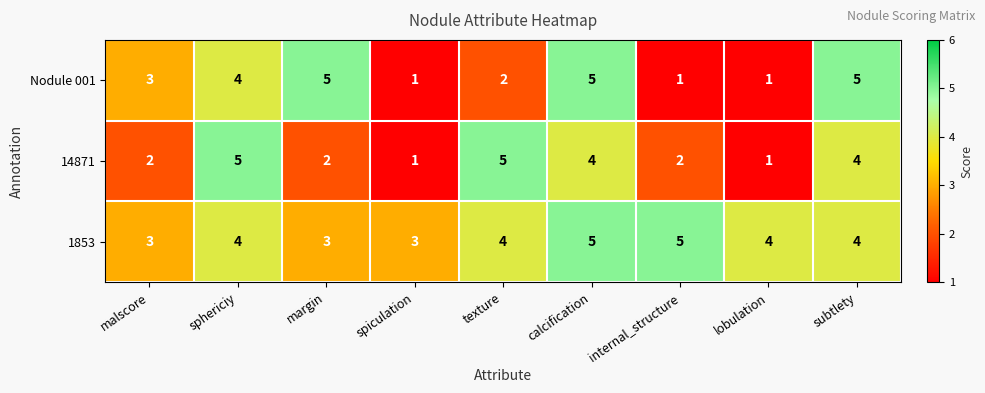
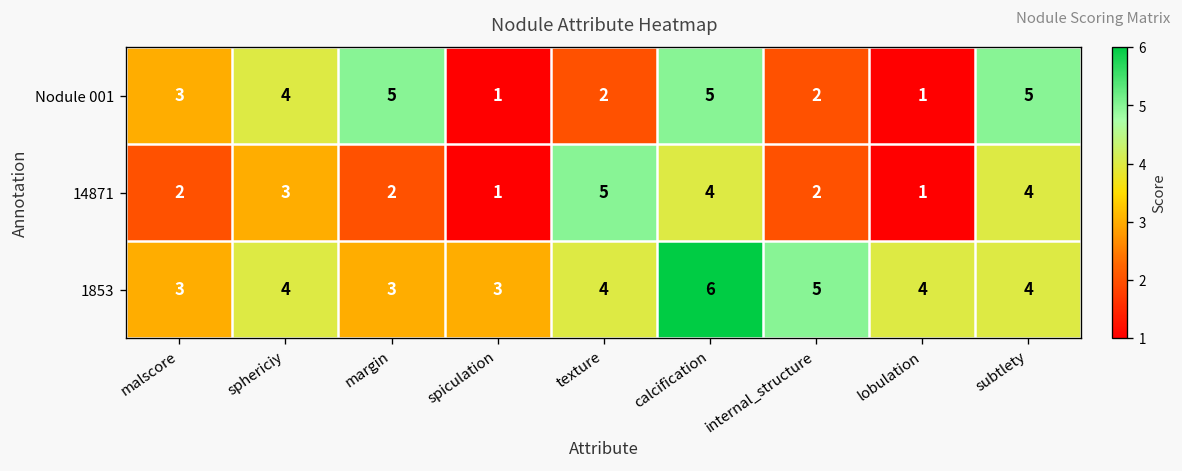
  {
    "Nodule 001": {
      "malscore": 3,
      "sphericiy": 4,
      "margin": 5,
      "spiculation": 1,
      "texture": 2,
      "calcification": 5,
-     "internal_structure": 1,
+     "internal_structure": 2,
      "lobulation": 1,
      "subtlety": 5
    },
    "14871": {
      "malscore": 2,
-     "sphericiy": 5,
+     "sphericiy": 3,
      "margin": 2,
      "spiculation": 1,
      "texture": 5,
      "calcification": 4,
      "internal_structure": 2,
      "lobulation": 1,
      "subtlety": 4
    },
    "1853": {
      "malscore": 3,
      "sphericiy": 4,
      "margin": 3,
      "spiculation": 3,
      "texture": 4,
-     "calcification": 5,
+     "calcification": 6,
      "internal_structure": 5,
      "lobulation": 4,
      "subtlety": 4
    }
  }
